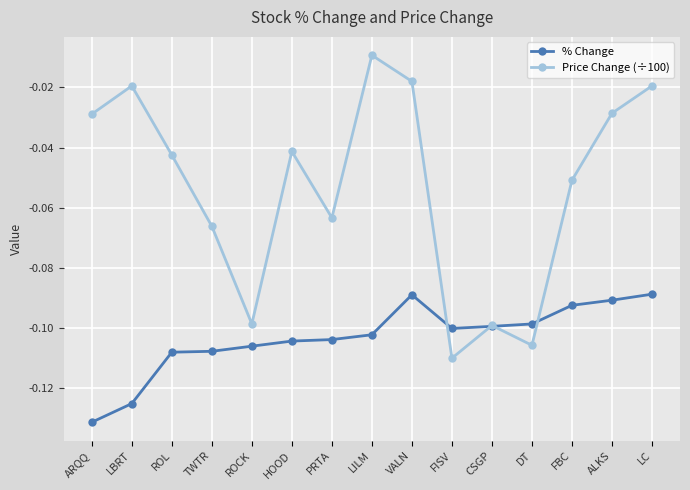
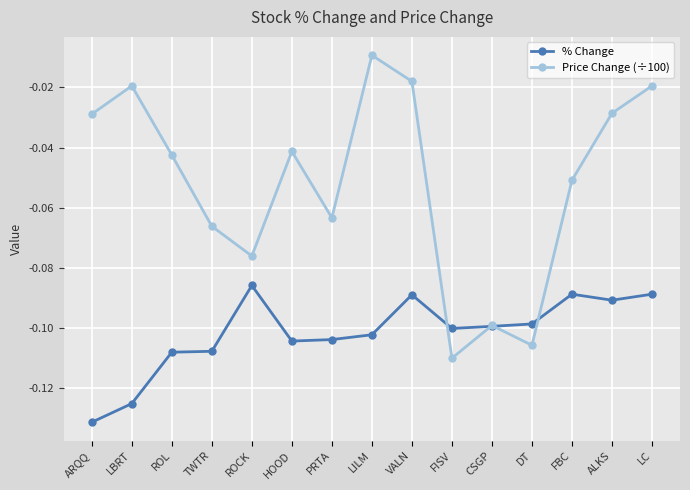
  {
    "% Change": {
      "ARQQ": -0.131,
      "LBRT": -0.125,
      "ROL": -0.108,
      "TWTR": -0.108,
-     "ROCK": -0.106,
+     "ROCK": -0.086,
      "HOOD": -0.104,
      "PRTA": -0.104,
      "LILM": -0.102,
      "VALN": -0.089,
      "FISV": -0.100,
      "DT": -0.099,
-     "FBC": -0.093,
+     "FBC": -0.089,
      "ALKS": -0.091,
      "LC": -0.089
    },
    "Price Change (÷100)": {
      "ARQQ": -0.029,
      "LBRT": -0.020,
      "ROL": -0.043,
      "TWTR": -0.066,
-     "ROCK": -0.099,
+     "ROCK": -0.076,
      "HOOD": -0.041,
      "PRTA": -0.063,
      "LILM": -0.009,
      "VALN": -0.018,
      "FISV": -0.110,
      "DT": -0.106,
      "FBC": -0.051,
      "ALKS": -0.029,
      "LC": -0.020
    }
  }
